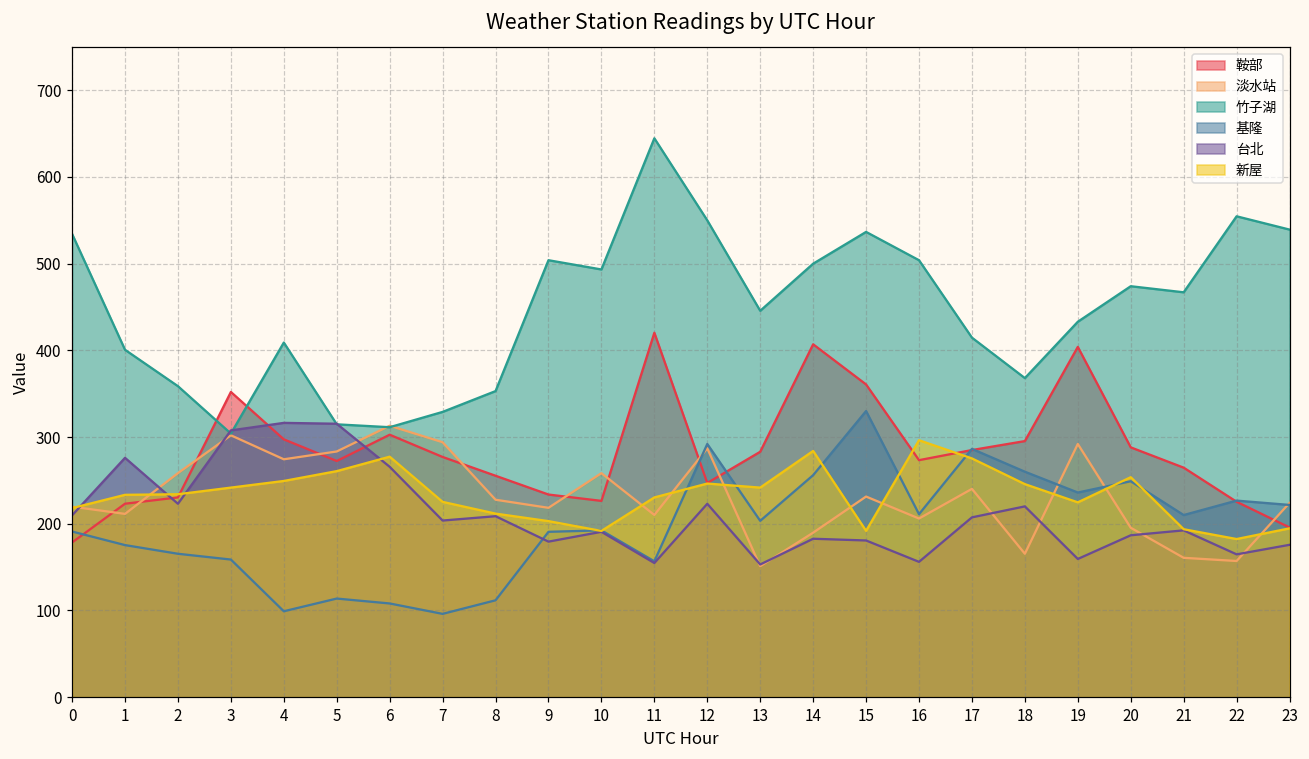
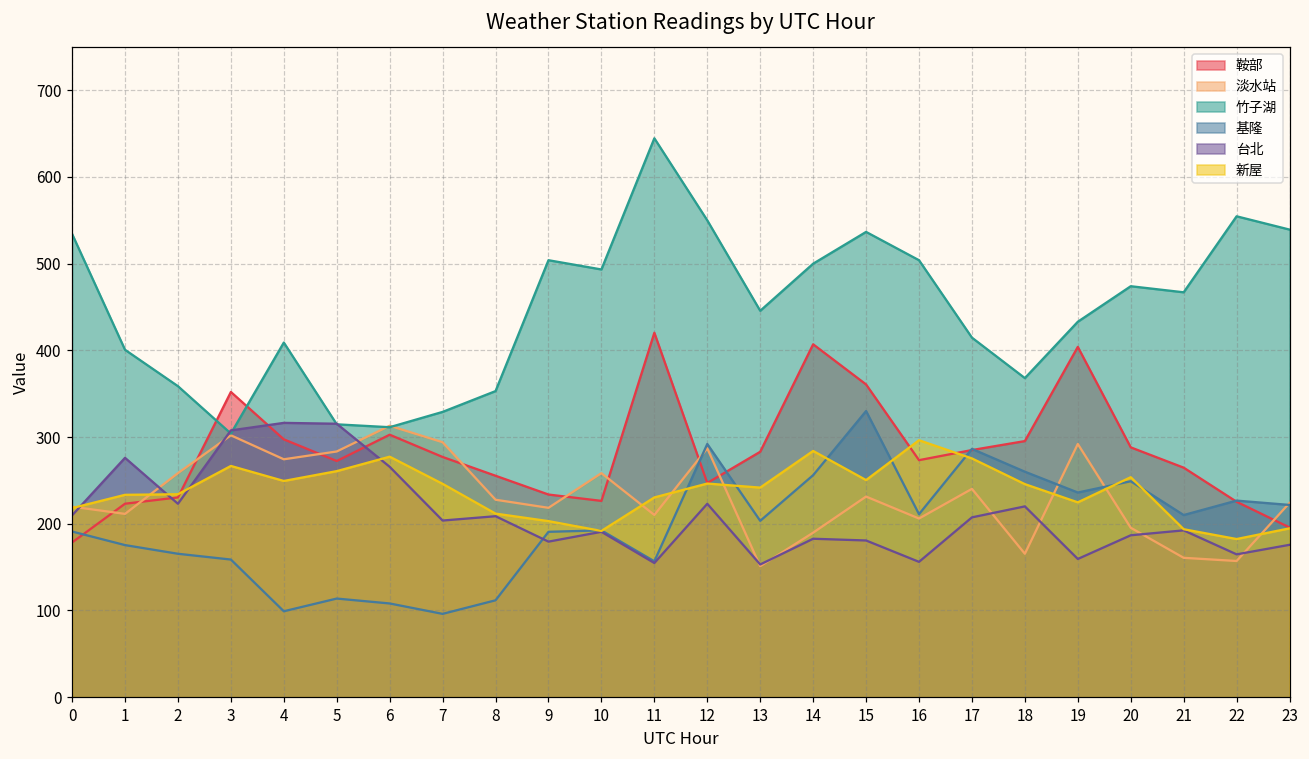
  {
    "鞍部": {
      "0": 180,
      "1": 220,
      "2": 230,
      "3": 350,
      "4": 300,
      "5": 270,
      "6": 300,
      "7": 280,
      "8": 260,
      "9": 230,
      "10": 230,
      "11": 420,
      "13": 280,
      "14": 410,
      "15": 360,
      "16": 270,
      "18": 300,
      "19": 400,
      "20": 290,
      "21": 260
    },
    "淡水站": {
      "1": 210,
      "2": 260,
      "4": 270,
      "5": 280,
      "7": 290,
      "8": 230,
      "9": 220,
      "10": 260,
      "11": 210,
      "12": 290,
      "14": 190,
      "15": 230,
      "16": 210,
      "17": 240,
      "18": 170,
      "19": 290,
      "20": 200,
      "21": 160,
      "22": 160
    },
    "新屋": {
      "1": 230,
      "2": 230,
-     "3": 240,
+     "3": 270,
      "4": 250,
      "5": 260,
      "6": 280,
-     "7": 230,
+     "7": 250,
      "9": 200,
      "11": 230,
      "13": 240,
      "14": 280,
-     "15": 190,
+     "15": 250,
      "16": 300,
      "17": 280,
      "18": 250,
      "19": 220,
      "20": 250,
      "22": 180
    }
  }
